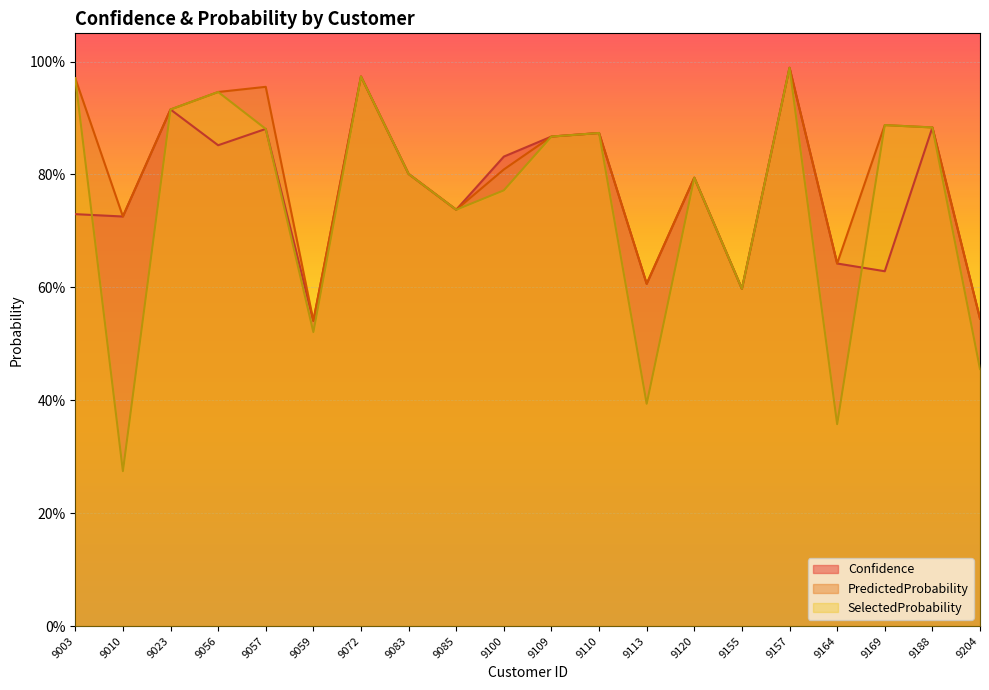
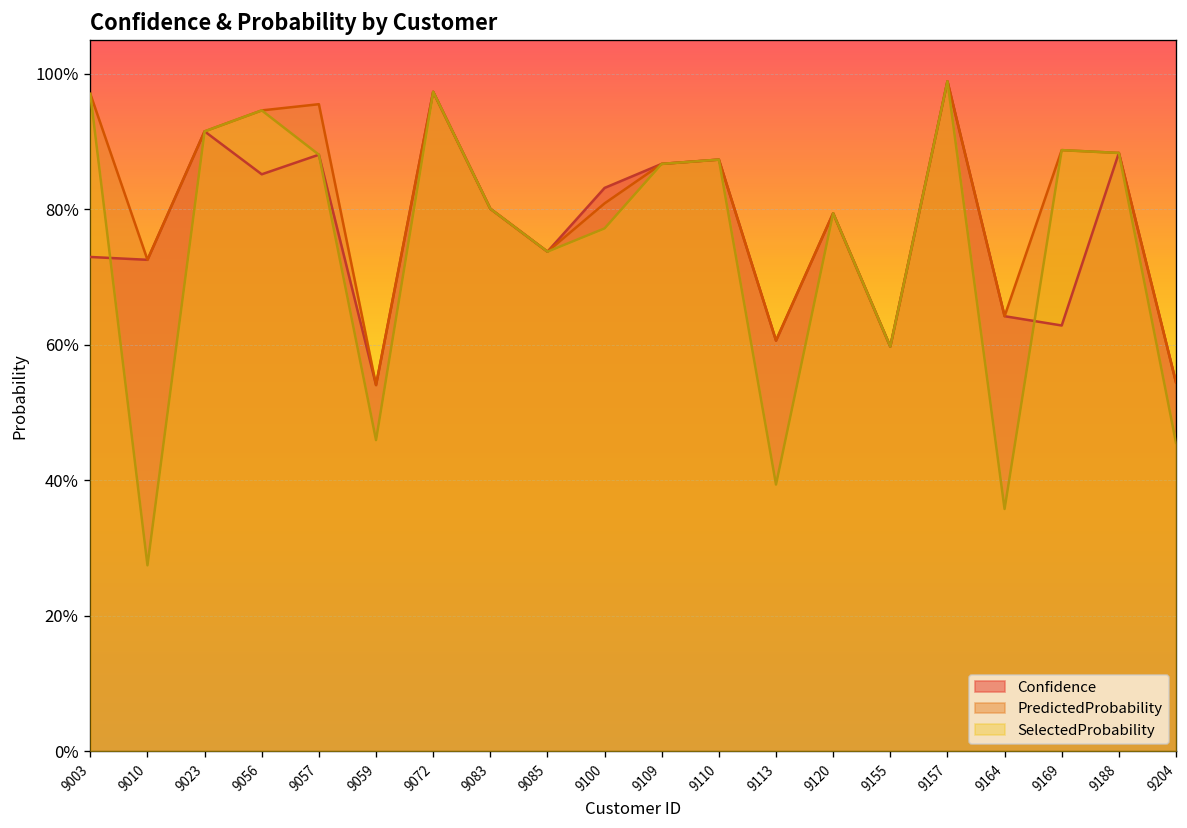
  {
    "SelectedProbability": {
      "9010": "27%",
-     "9059": "52%",
+     "9059": "46%",
      "9100": "77%",
      "9113": "39%",
      "9164": "36%",
      "9204": "46%"
    }
  }
